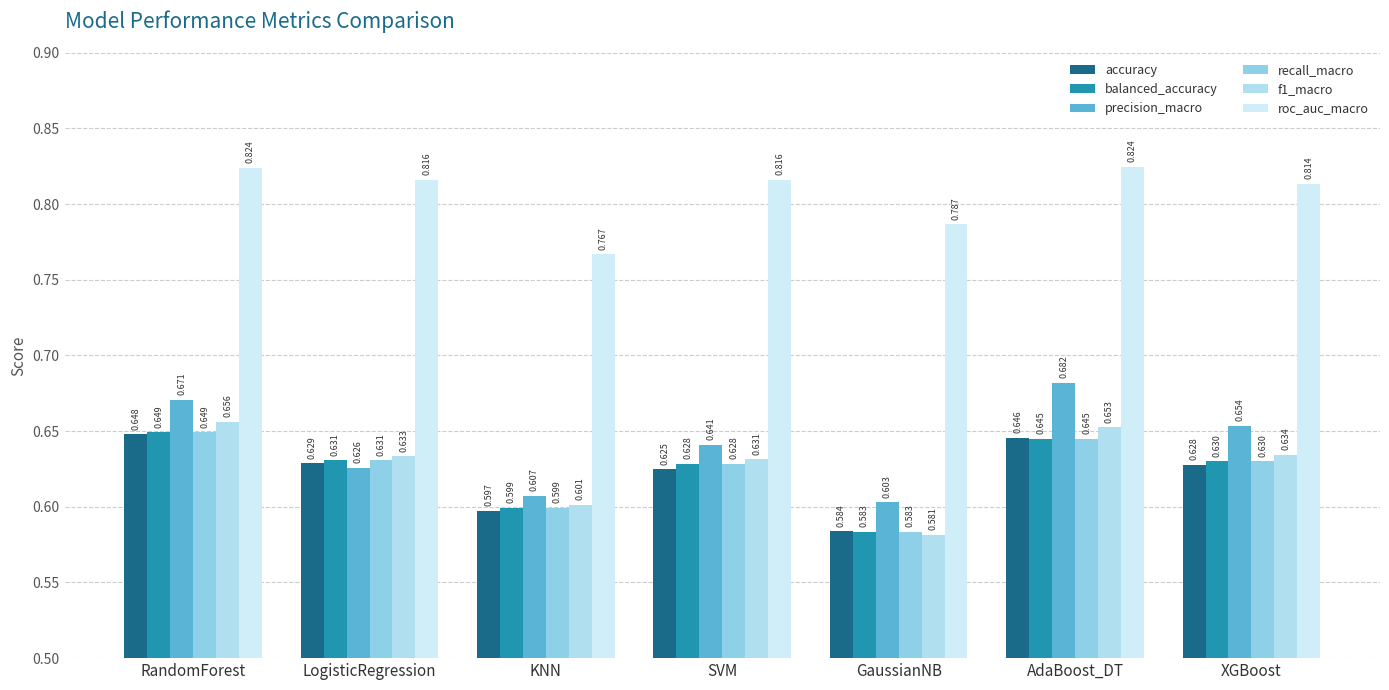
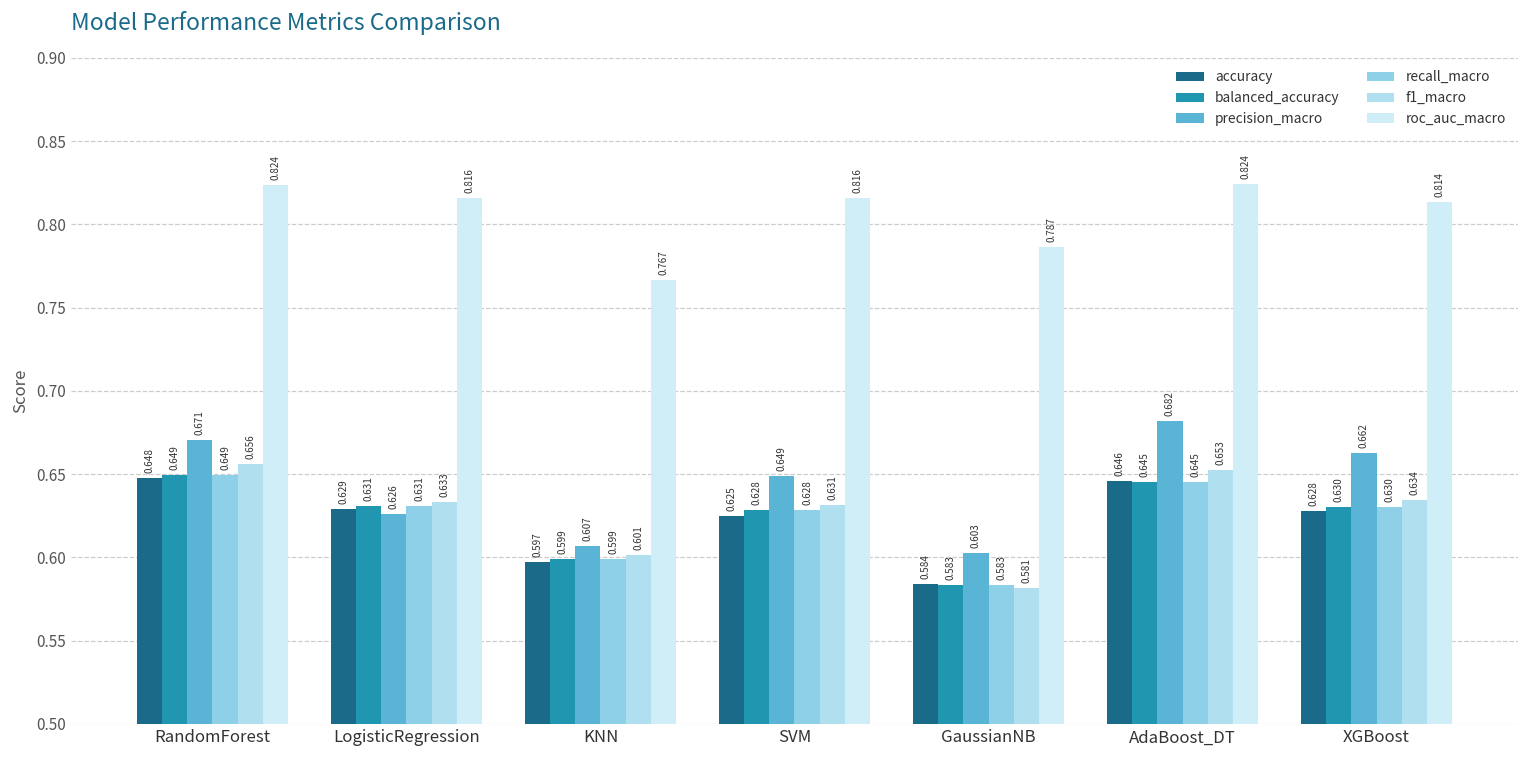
  {
    "precision_macro": {
      "RandomForest": 0.671,
      "LogisticRegression": 0.626,
      "KNN": 0.607,
-     "SVM": 0.641,
+     "SVM": 0.649,
      "GaussianNB": 0.603,
      "AdaBoost_DT": 0.682,
-     "XGBoost": 0.654
+     "XGBoost": 0.662
    }
  }
